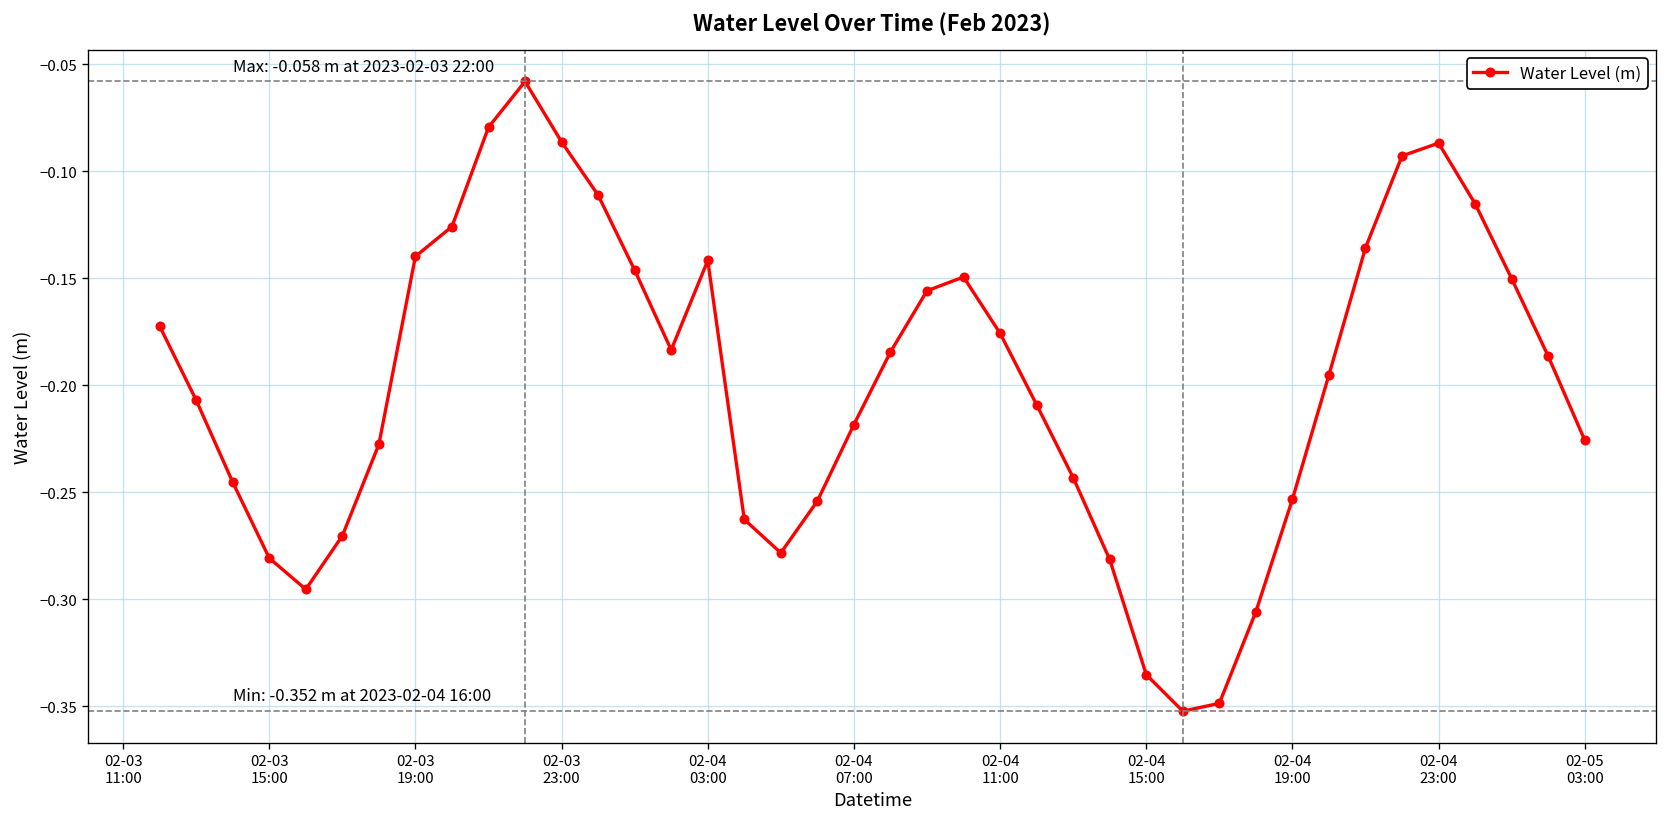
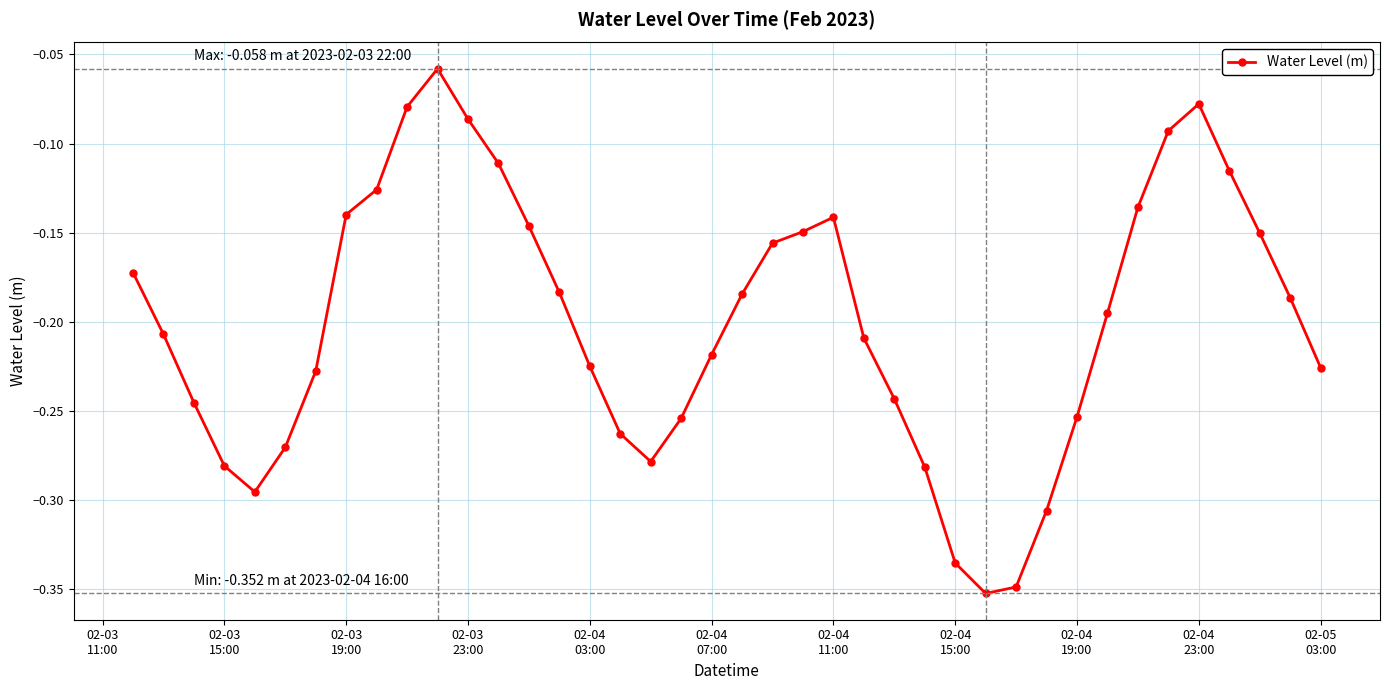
  {
    "02-03 15:00": -0.281,
    "02-03 19:00": -0.140,
    "02-03 23:00": -0.086,
-   "02-04 03:00": -0.142,
+   "02-04 03:00": -0.225,
    "02-04 07:00": -0.218,
-   "02-04 11:00": -0.176,
+   "02-04 11:00": -0.141,
    "02-04 15:00": -0.335,
    "02-04 19:00": -0.253,
-   "02-04 23:00": -0.087,
+   "02-04 23:00": -0.078,
    "02-05 03:00": -0.226
  }
